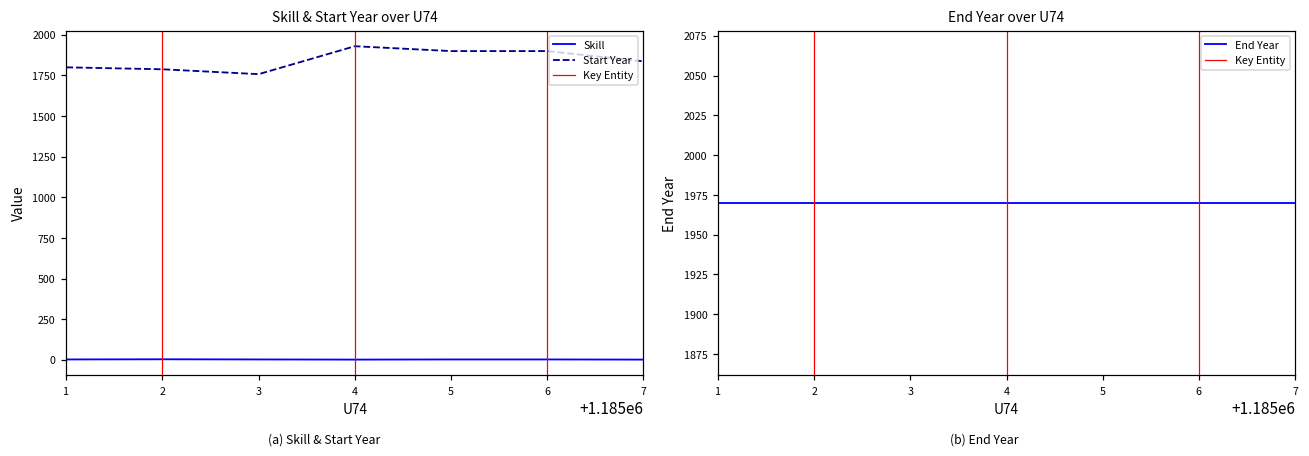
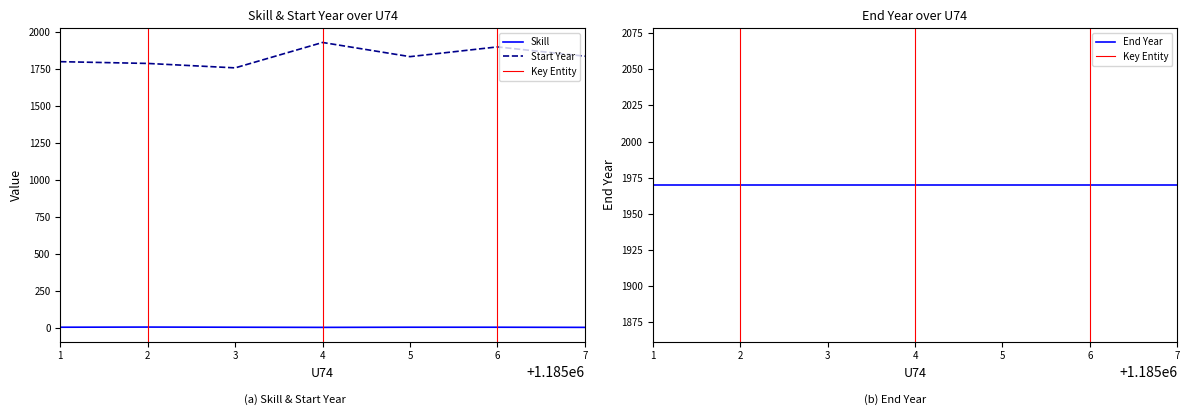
  {
    "Skill & Start Year over U74": {
      "Skill": {
        "1": 0,
        "2": 0,
        "3": 0,
        "4": 0,
        "5": 0,
        "6": 0,
        "7": 0
      },
      "Start Year": {
        "1": 1800,
        "2": 1790,
        "3": 1760,
        "4": 1930,
-       "5": 1900,
+       "5": 1830,
        "6": 1900,
        "7": 1840
      }
    },
    "End Year over U74": {
      "1": 1970,
      "2": 1970,
      "3": 1970,
      "4": 1970,
      "5": 1970,
      "6": 1970,
      "7": 1970
    }
  }
